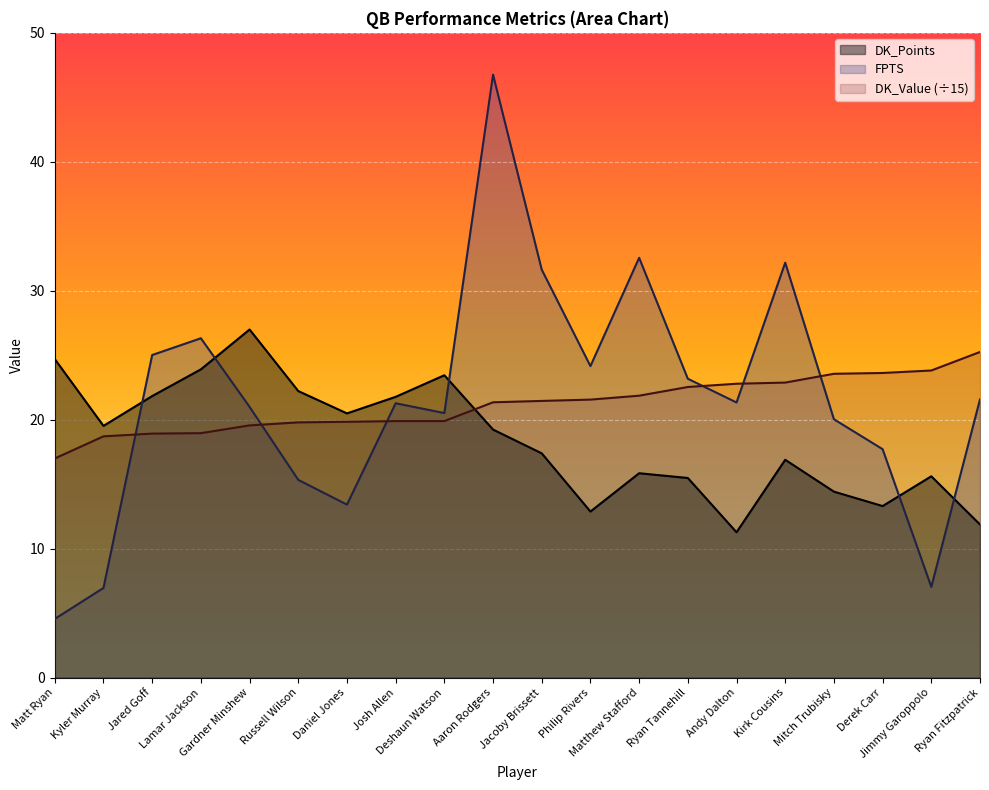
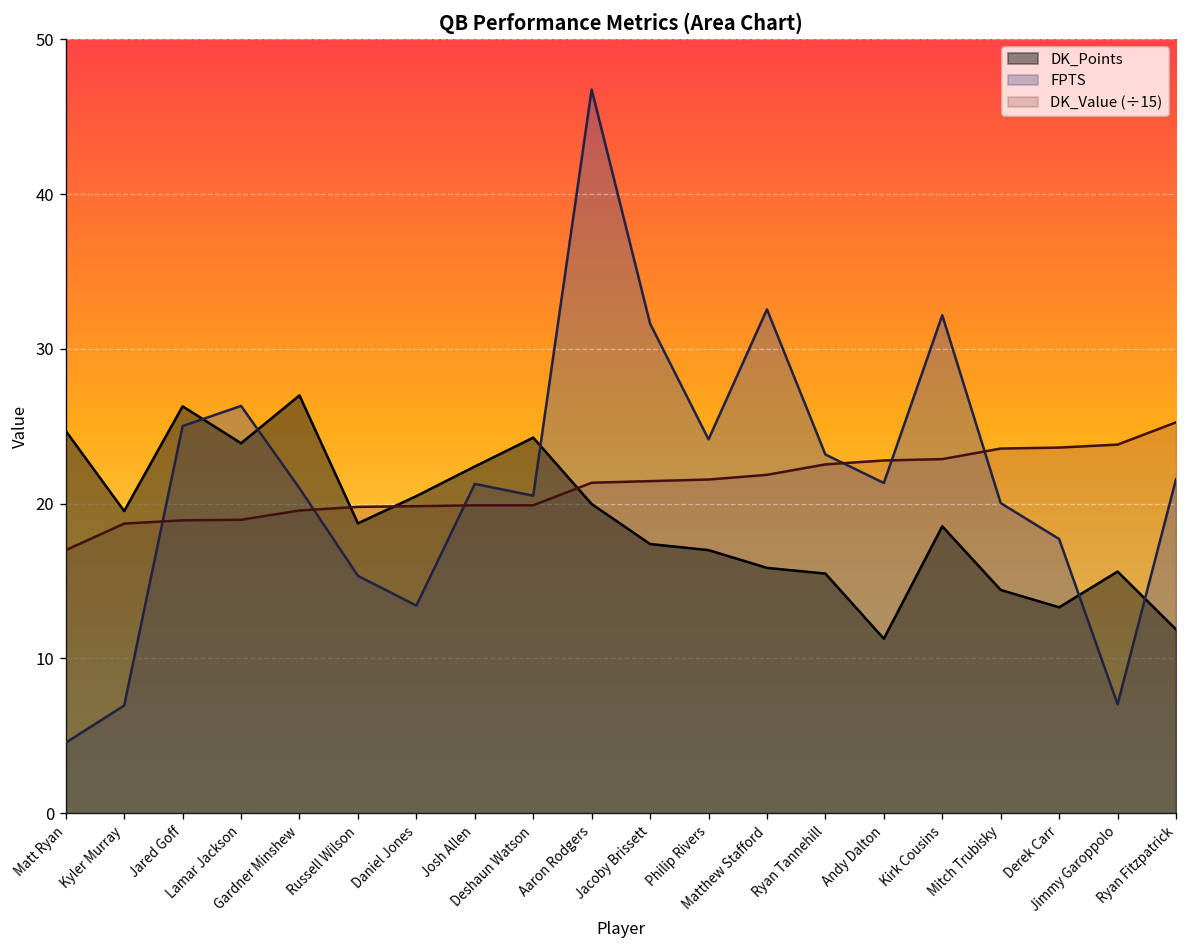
  {
    "DK_Points": {
      "Matt Ryan": 24.7,
      "Kyler Murray": 19.5,
-     "Jared Goff": 21.8,
+     "Jared Goff": 26.3,
      "Lamar Jackson": 23.9,
      "Gardner Minshew": 27.0,
-     "Russell Wilson": 22.2,
+     "Russell Wilson": 18.7,
      "Daniel Jones": 20.5,
-     "Josh Allen": 21.8,
-     "Deshaun Watson": 23.5,
-     "Aaron Rodgers": 19.2,
+     "Josh Allen": 22.4,
+     "Deshaun Watson": 24.3,
+     "Aaron Rodgers": 20.0,
      "Jacoby Brissett": 17.4,
-     "Philip Rivers": 12.9,
+     "Philip Rivers": 17.0,
      "Matthew Stafford": 15.9,
      "Ryan Tannehill": 15.5,
      "Andy Dalton": 11.3,
-     "Kirk Cousins": 16.9,
+     "Kirk Cousins": 18.5,
      "Mitch Trubisky": 14.4,
      "Derek Carr": 13.3,
      "Jimmy Garoppolo": 15.6,
      "Ryan Fitzpatrick": 11.9
    }
  }
